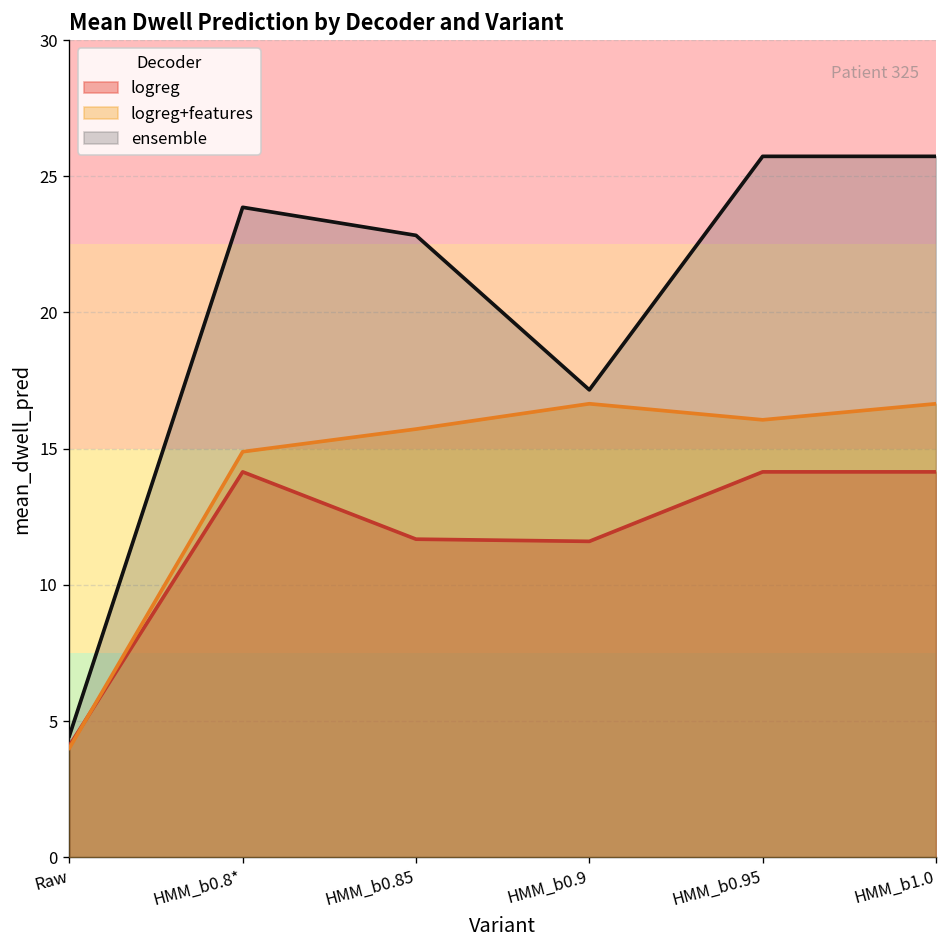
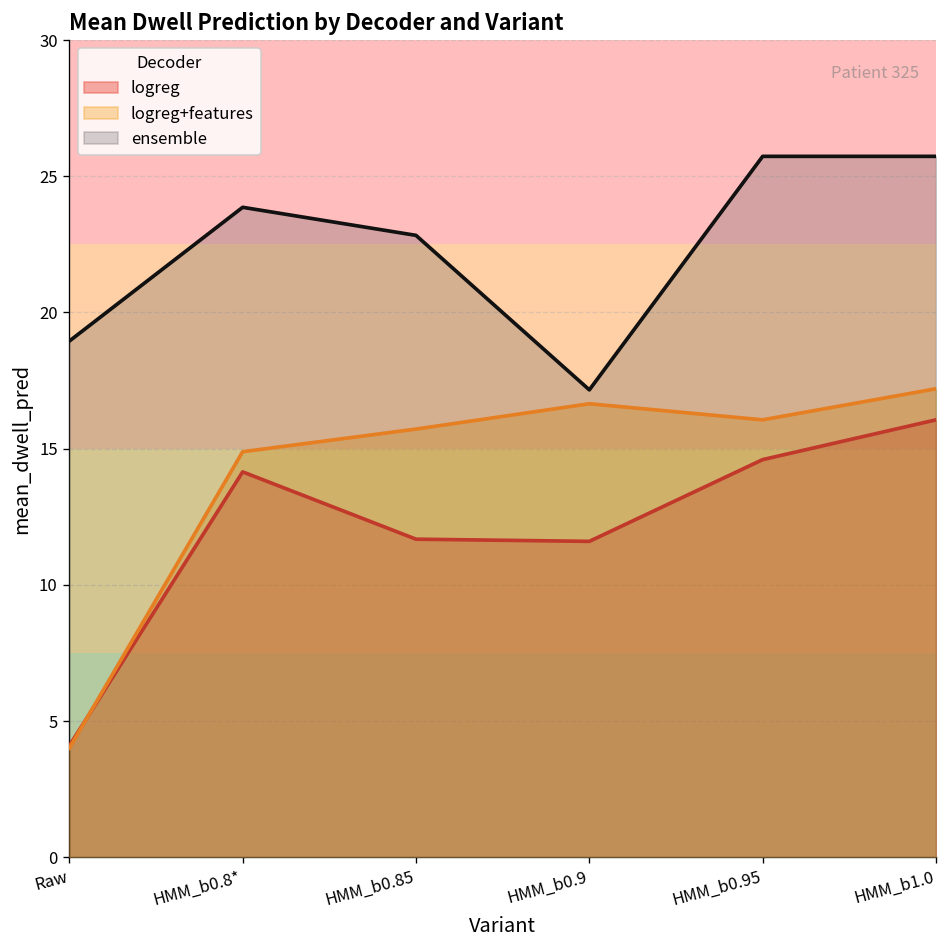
  {
    "logreg": {
      "HMM_b0.8*": 14.2,
      "HMM_b0.85": 11.7,
      "HMM_b0.9": 11.6,
-     "HMM_b0.95": 14.2,
-     "HMM_b1.0": 14.2
+     "HMM_b0.95": 14.6,
+     "HMM_b1.0": 16.1
    },
    "logreg+features": {
      "HMM_b0.8*": 14.9,
      "HMM_b0.85": 15.7,
      "HMM_b0.9": 16.7,
      "HMM_b0.95": 16.1,
-     "HMM_b1.0": 16.7
+     "HMM_b1.0": 17.2
    },
    "ensemble": {
-     "Raw": 4.5,
+     "Raw": 19.0,
      "HMM_b0.8*": 23.9,
      "HMM_b0.85": 22.8,
      "HMM_b0.9": 17.2,
      "HMM_b0.95": 25.7,
      "HMM_b1.0": 25.7
    }
  }
